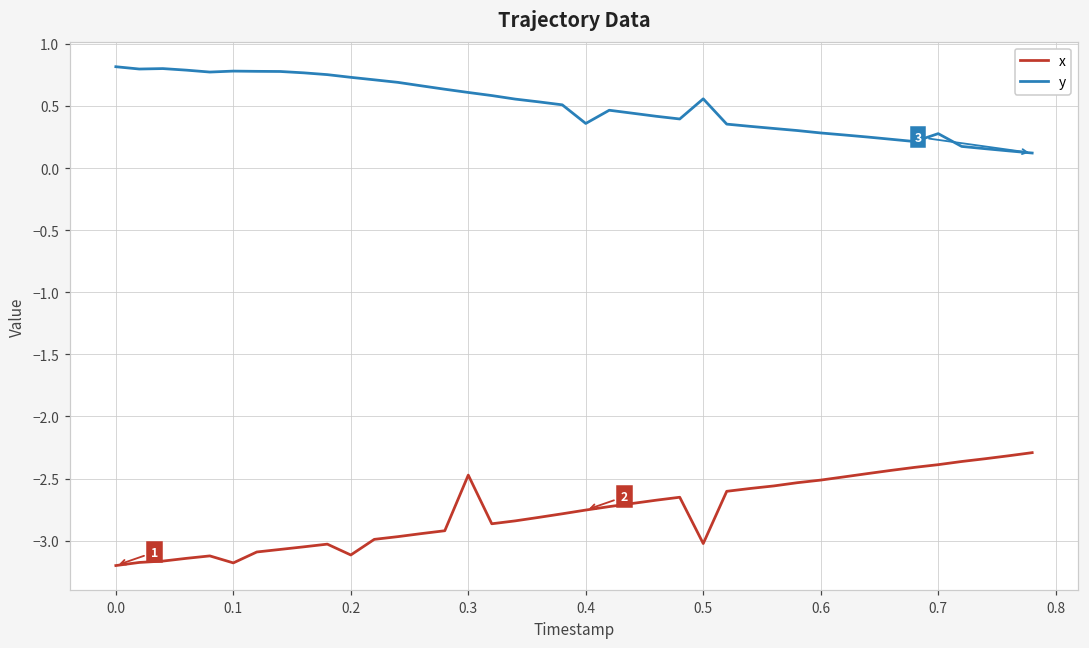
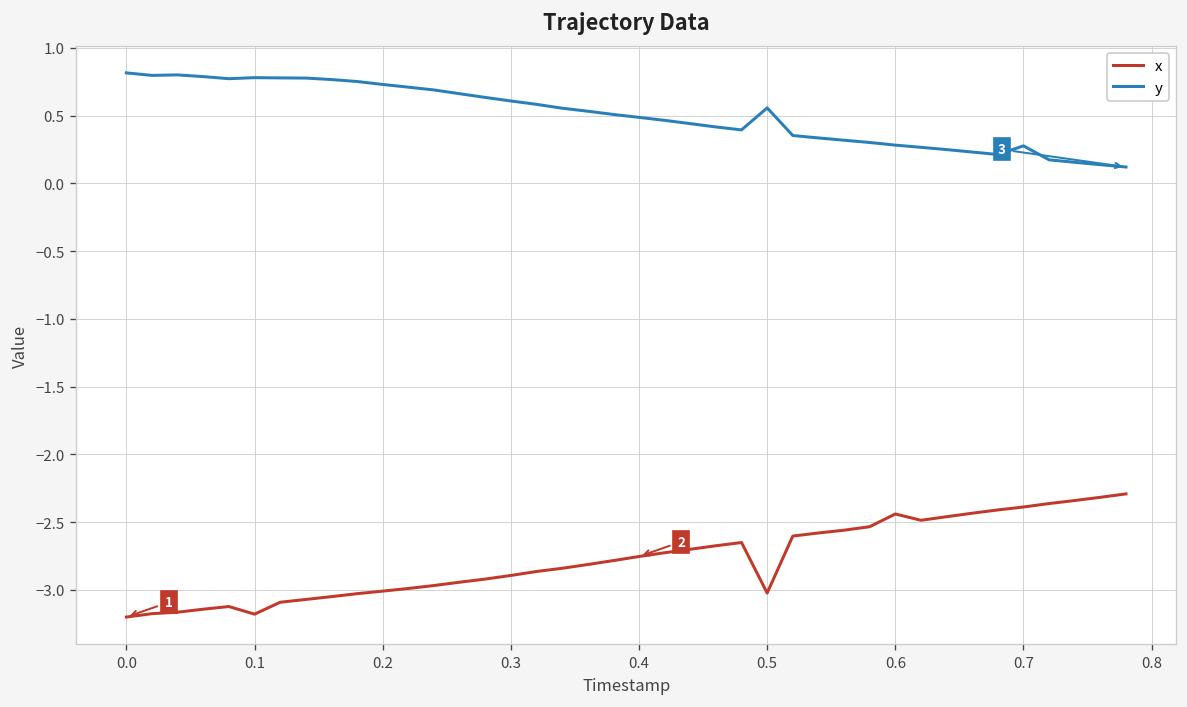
  {
    "x": {
      "0.0": -3.20,
      "0.1": -3.18,
-     "0.2": -3.12,
-     "0.3": -2.47,
+     "0.2": -3.01,
+     "0.3": -2.89,
      "0.4": -2.75,
      "0.5": -3.02,
-     "0.6": -2.51,
+     "0.6": -2.44,
      "0.7": -2.39
    },
    "y": {
      "0.0": 0.82,
      "0.1": 0.78,
      "0.2": 0.73,
      "0.3": 0.61,
-     "0.4": 0.36,
+     "0.4": 0.49,
      "0.5": 0.56,
      "0.6": 0.28,
      "0.7": 0.28
    }
  }
